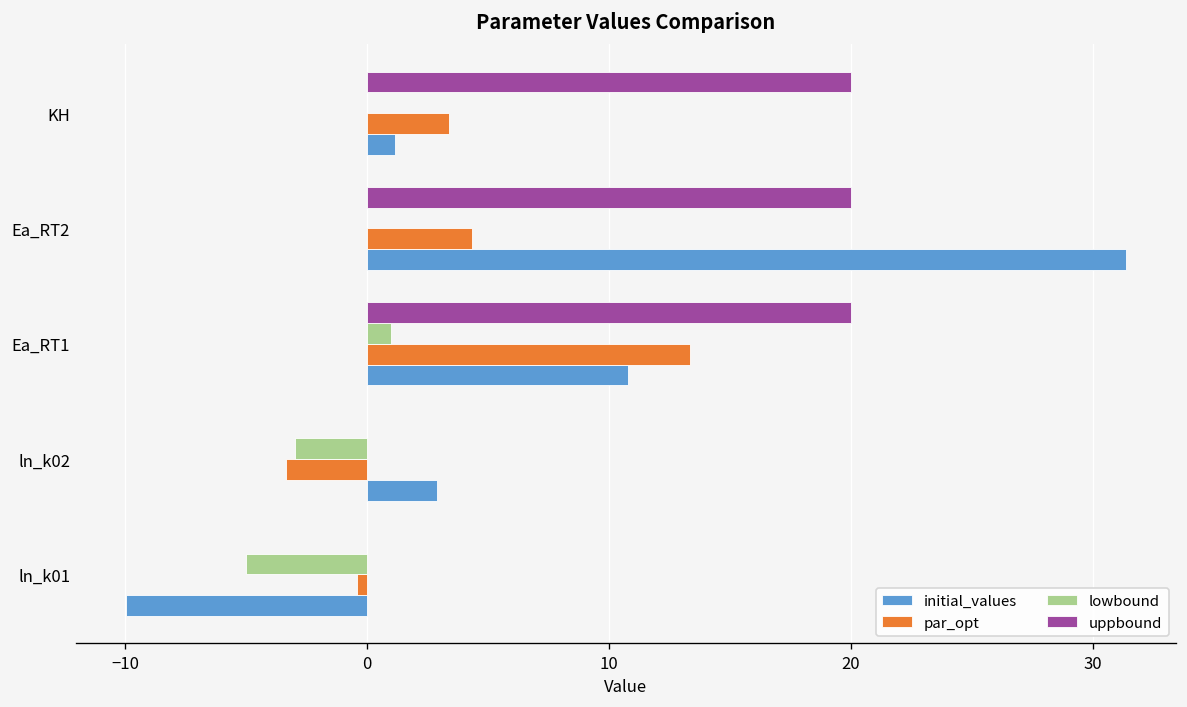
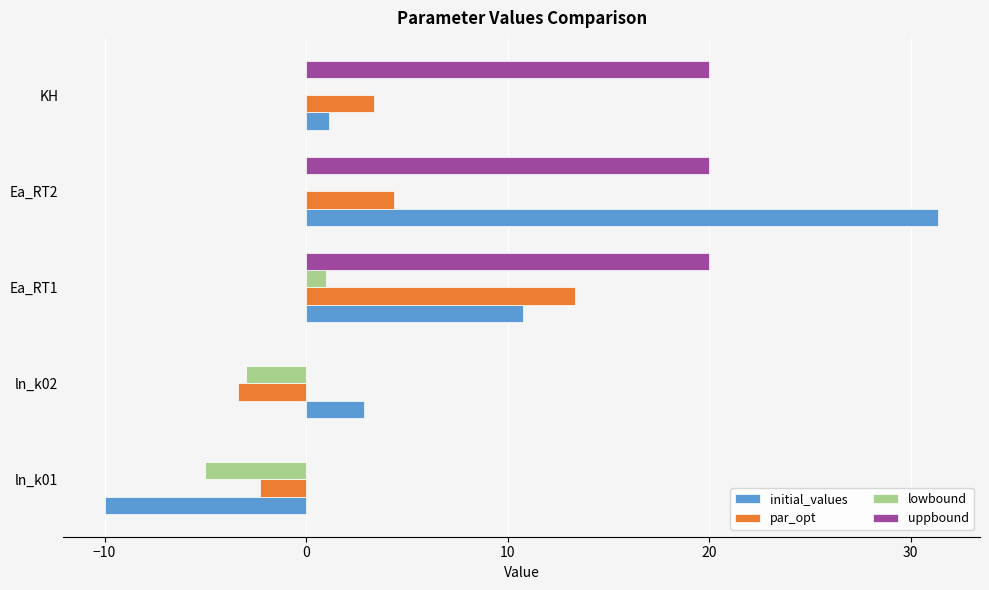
  {
    "initial_values": {
      "KH": 1.1,
      "Ea_RT2": 31.4,
      "Ea_RT1": 10.8,
      "ln_k02": 2.9,
      "ln_k01": -10.0
    },
    "par_opt": {
      "KH": 3.4,
      "Ea_RT2": 4.3,
      "Ea_RT1": 13.3,
      "ln_k02": -3.4,
-     "ln_k01": -0.4
+     "ln_k01": -2.3
    },
    "lowbound": {
      "KH": 0.0,
      "Ea_RT2": 0.0,
      "Ea_RT1": 1.0,
      "ln_k02": -3.0,
      "ln_k01": -5.0
    },
    "uppbound": {
      "KH": 20.0,
      "Ea_RT2": 20.0,
      "Ea_RT1": 20.0,
      "ln_k02": 0.0,
      "ln_k01": 0.0
    }
  }
